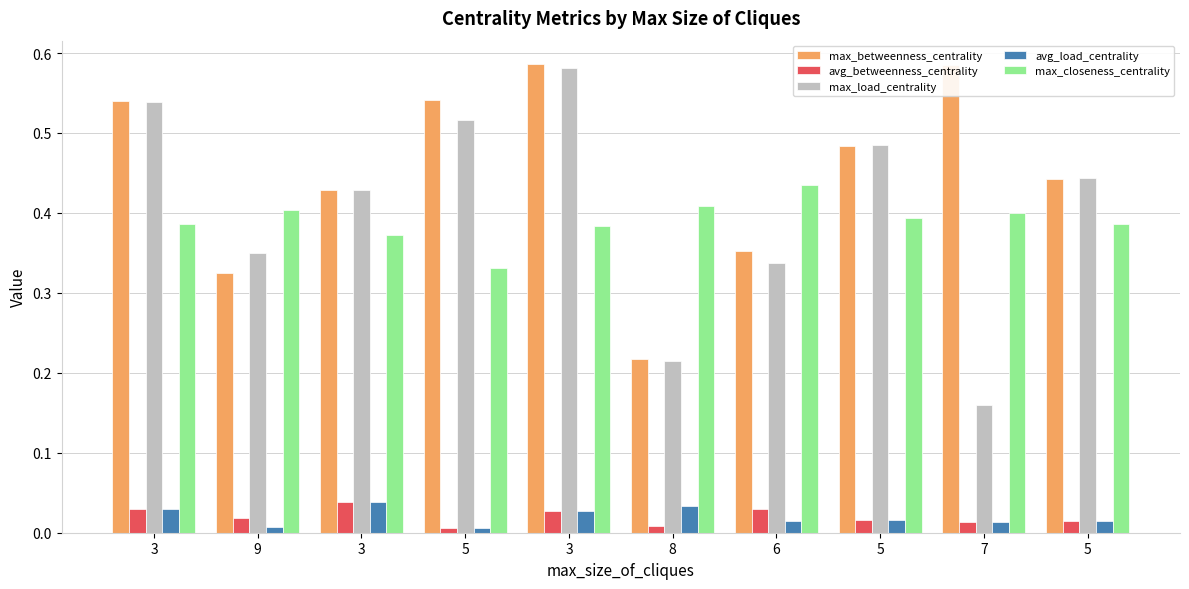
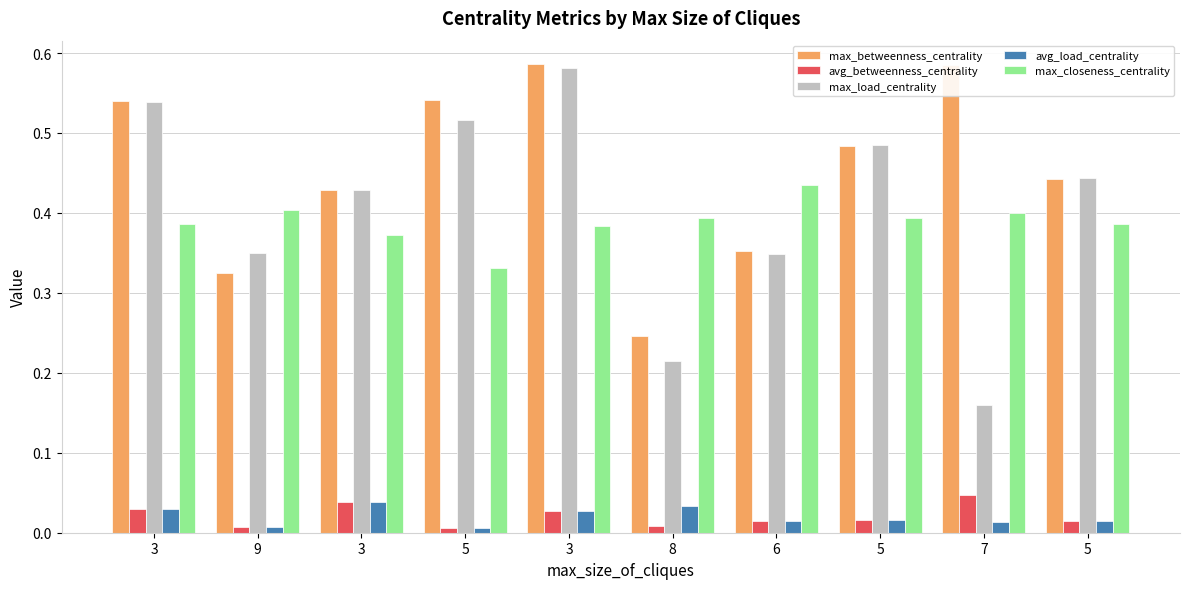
  {
    "max_betweenness_centrality": {
      "9": 0.33,
-     "8": 0.22,
+     "8": 0.25,
      "6": 0.35
    },
    "avg_betweenness_centrality": {
-     "9": 0.02,
+     "9": 0.01,
      "8": 0.01,
-     "6": 0.03,
-     "7": 0.01
+     "6": 0.01,
+     "7": 0.05
    },
    "max_load_centrality": {
      "9": 0.35,
      "8": 0.22,
-     "6": 0.34,
+     "6": 0.35,
      "7": 0.16
    },
    "avg_load_centrality": {
      "9": 0.01,
      "8": 0.03,
      "6": 0.01,
      "7": 0.01
    },
    "max_closeness_centrality": {
      "9": 0.40,
-     "8": 0.41,
+     "8": 0.39,
      "6": 0.43,
      "7": 0.40
    }
  }
